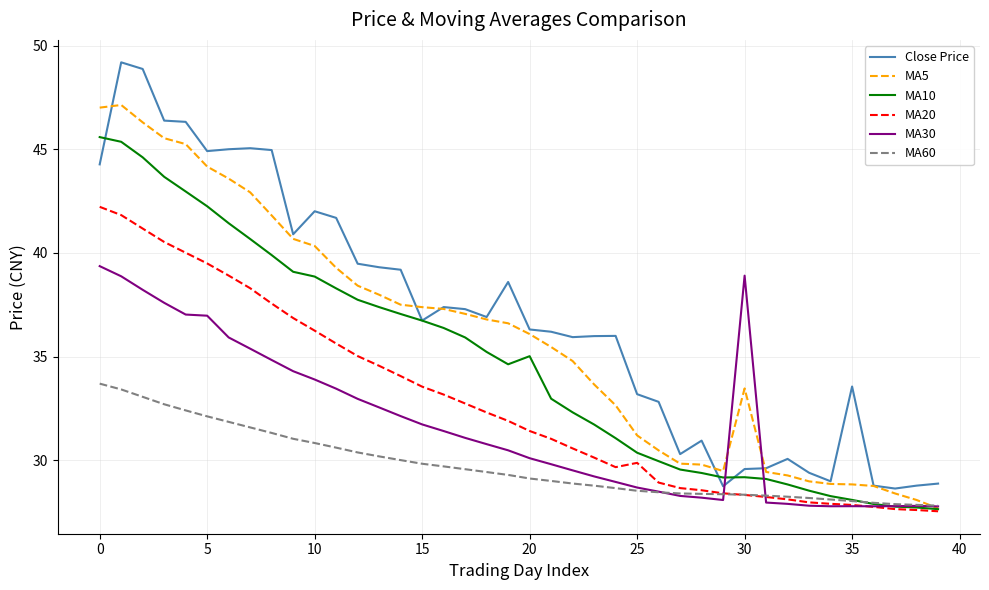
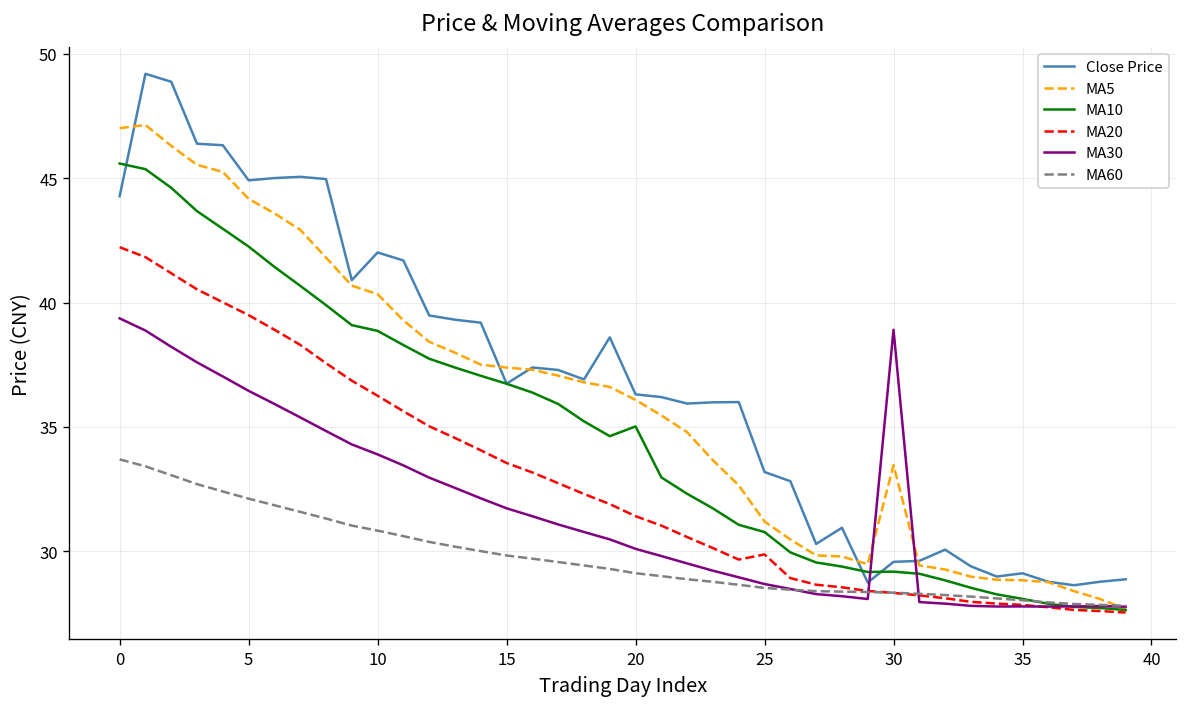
  {
    "Close Price": {
      "0": 44.3,
      "5": 44.9,
      "10": 42.0,
      "20": 36.3,
      "25": 33.2,
      "30": 29.6,
-     "35": 33.6
+     "35": 29.1
    },
    "MA5": {
      "0": 47.0,
      "5": 44.2,
      "10": 40.3,
      "15": 37.4,
      "20": 36.1,
      "25": 31.2,
      "30": 33.5,
      "35": 28.8
    },
    "MA10": {
      "0": 45.6,
      "5": 42.3,
      "10": 38.9,
      "20": 35.0,
-     "25": 30.4,
+     "25": 30.8,
      "30": 29.2
    },
    "MA20": {
      "0": 42.2,
      "5": 39.5,
      "10": 36.3,
      "15": 33.6,
      "20": 31.4,
      "25": 29.9
    },
    "MA30": {
      "0": 39.4,
-     "5": 37.0,
+     "5": 36.5,
      "10": 33.9,
      "15": 31.7,
      "20": 30.1,
      "25": 28.7,
      "30": 38.9
    },
    "MA60": {
      "0": 33.7,
      "5": 32.1,
      "10": 30.8,
      "15": 29.8,
      "20": 29.1,
      "25": 28.5
    }
  }
